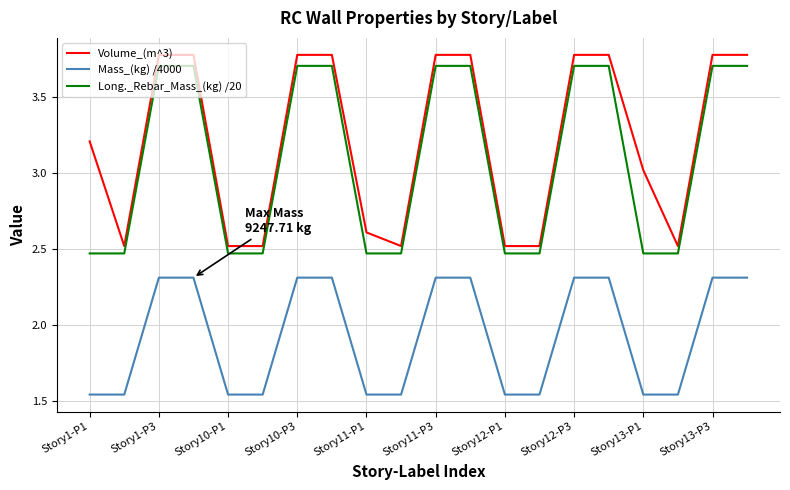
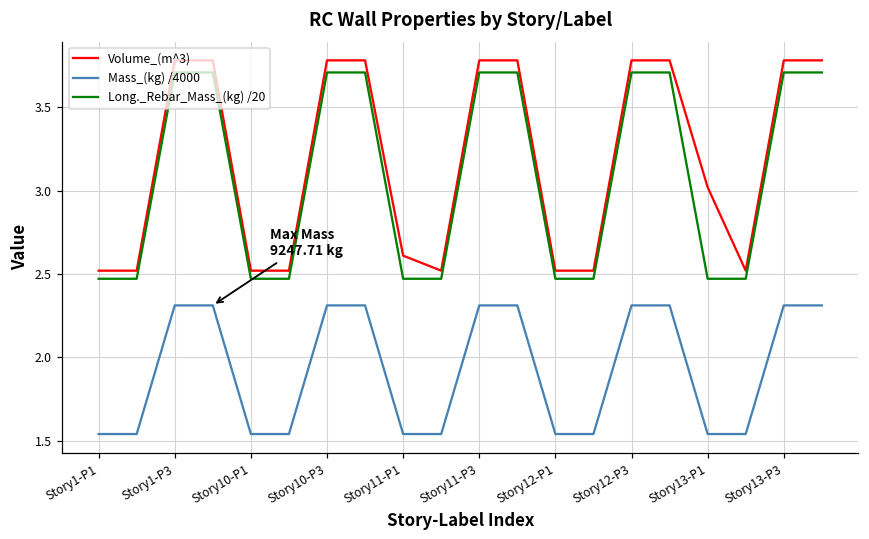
  {
    "Volume_(m^3)": {
-     "Story1-P1": 3.21,
+     "Story1-P1": 2.52,
      "Story10-P3": 3.78,
      "Story11-P1": 2.61,
      "Story11-P3": 3.78,
      "Story12-P1": 2.52,
      "Story12-P3": 3.78,
      "Story13-P1": 3.02,
      "Story13-P3": 3.78
    },
    "Mass_(kg) /4000": {
      "Story1-P1": 1.54,
      "Story1-P3": 2.31,
      "Story10-P1": 1.54,
      "Story10-P3": 2.31,
      "Story11-P1": 1.54,
      "Story11-P3": 2.31,
      "Story12-P1": 1.54,
      "Story12-P3": 2.31,
      "Story13-P1": 1.54,
      "Story13-P3": 2.31
    },
    "Long._Rebar_Mass_(kg) /20": {
      "Story1-P1": 2.47,
      "Story10-P3": 3.71,
      "Story11-P1": 2.47,
      "Story11-P3": 3.71,
      "Story12-P1": 2.47,
      "Story12-P3": 3.71,
      "Story13-P1": 2.47,
      "Story13-P3": 3.71
    }
  }
